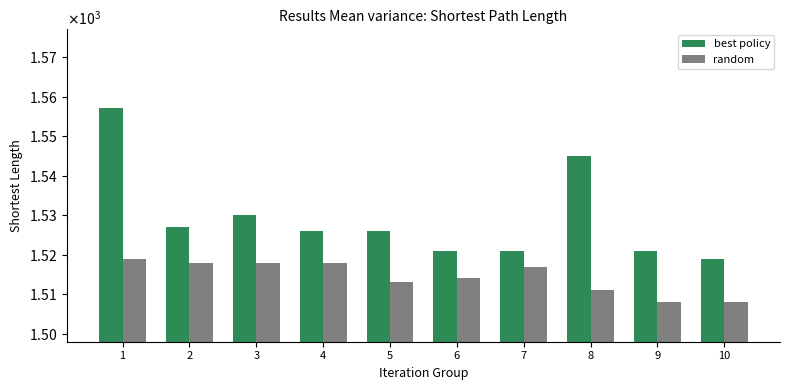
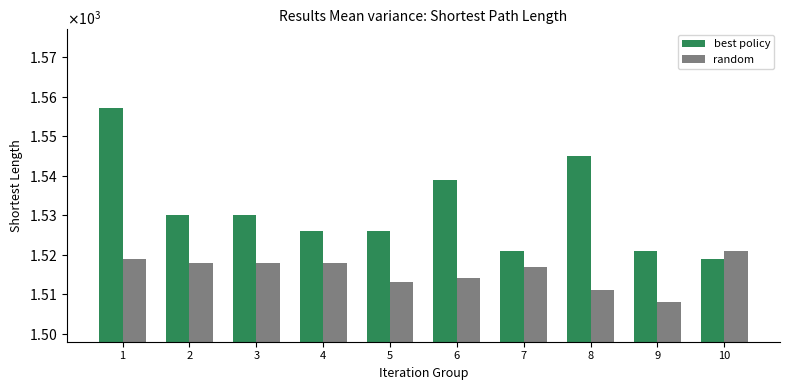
  {
    "best policy": {
      "1": 1557,
-     "2": 1527,
+     "2": 1530,
      "3": 1530,
      "4": 1526,
      "5": 1526,
-     "6": 1521,
+     "6": 1539,
      "7": 1521,
      "8": 1545,
      "9": 1521,
      "10": 1519
    },
    "random": {
      "1": 1519,
      "2": 1518,
      "3": 1518,
      "4": 1518,
      "5": 1513,
      "6": 1514,
      "7": 1517,
      "8": 1511,
      "9": 1508,
-     "10": 1508
+     "10": 1521
    }
  }
